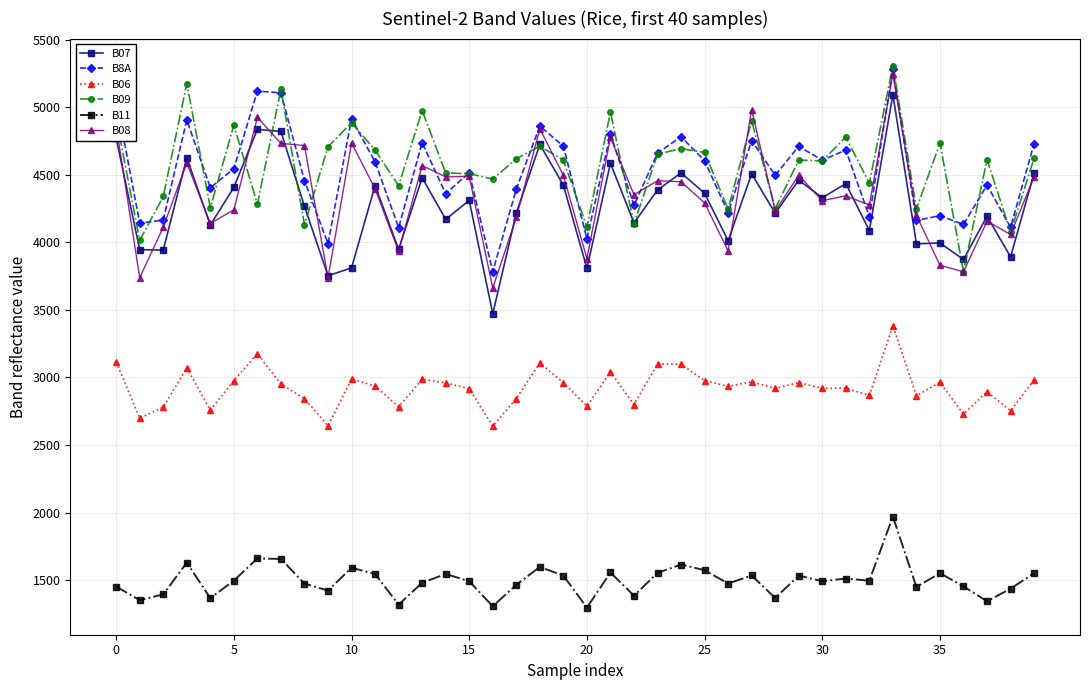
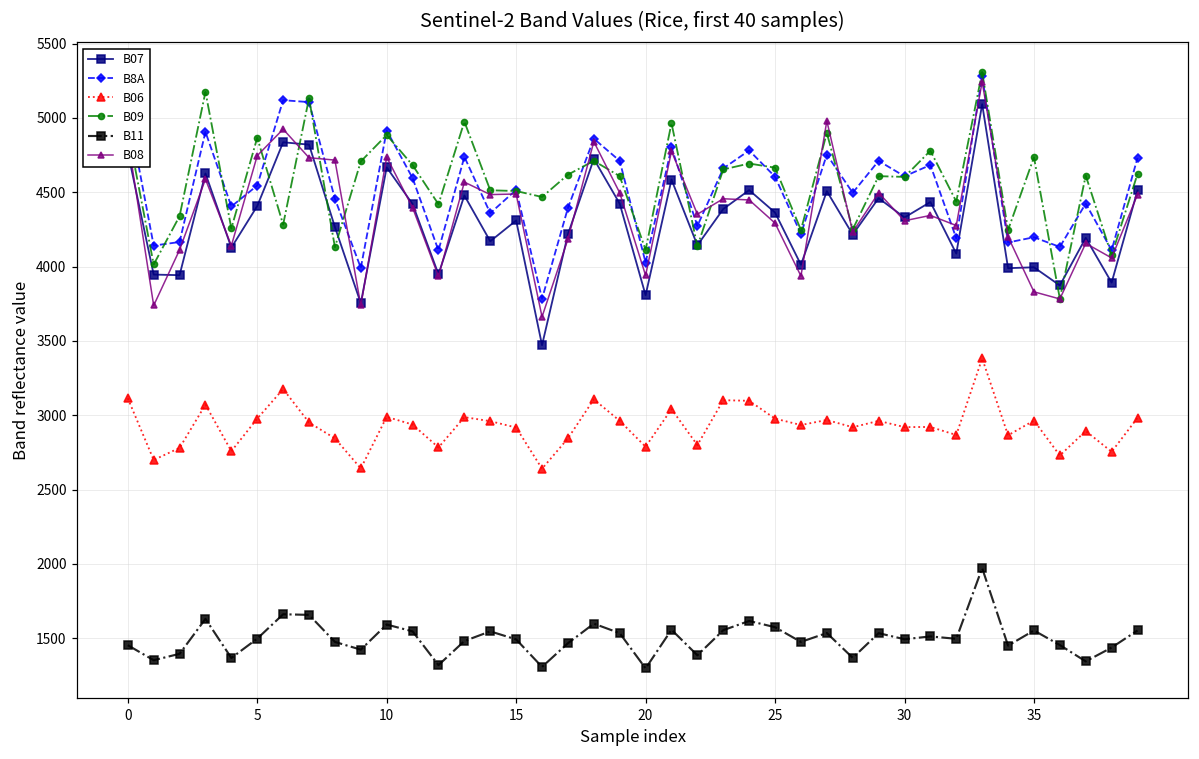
  {
    "B07": {
      "5": 4410,
-     "10": 3810,
+     "10": 4670,
      "15": 4310,
      "20": 3810,
      "25": 4360,
      "30": 4330,
      "35": 4000
    },
    "B8A": {
      "5": 4550,
      "10": 4920,
      "20": 4030,
      "25": 4600,
      "35": 4200
    },
    "B06": {
      "0": 3110,
      "5": 2980,
      "10": 2990,
      "15": 2920,
      "20": 2790,
      "25": 2980,
      "30": 2920,
      "35": 2960
    },
    "B09": {
      "5": 4870,
      "10": 4890,
      "20": 4110,
      "25": 4670,
      "35": 4740
    },
    "B11": {
      "0": 1450,
      "5": 1500,
      "10": 1590,
      "15": 1490,
      "20": 1300,
      "25": 1570,
      "30": 1490,
      "35": 1550
    },
    "B08": {
-     "5": 4240,
+     "5": 4750,
      "10": 4740,
      "15": 4490,
-     "20": 3880,
+     "20": 3940,
      "25": 4290,
      "30": 4310,
      "35": 3830
    }
  }
